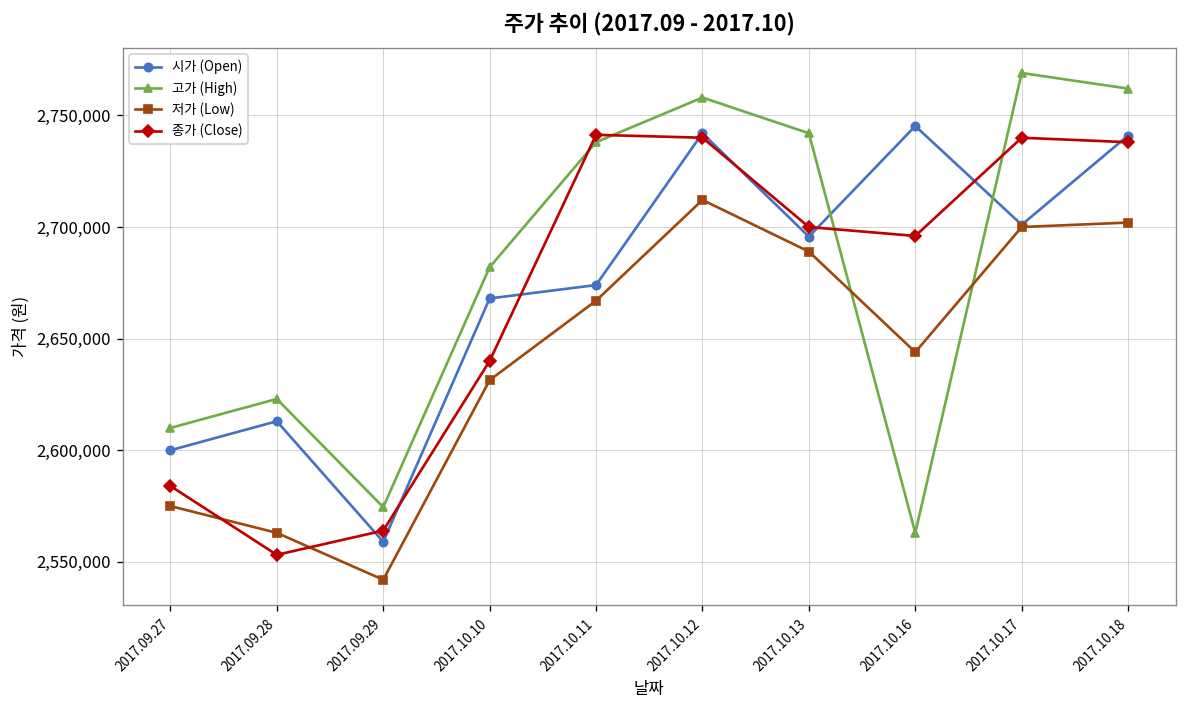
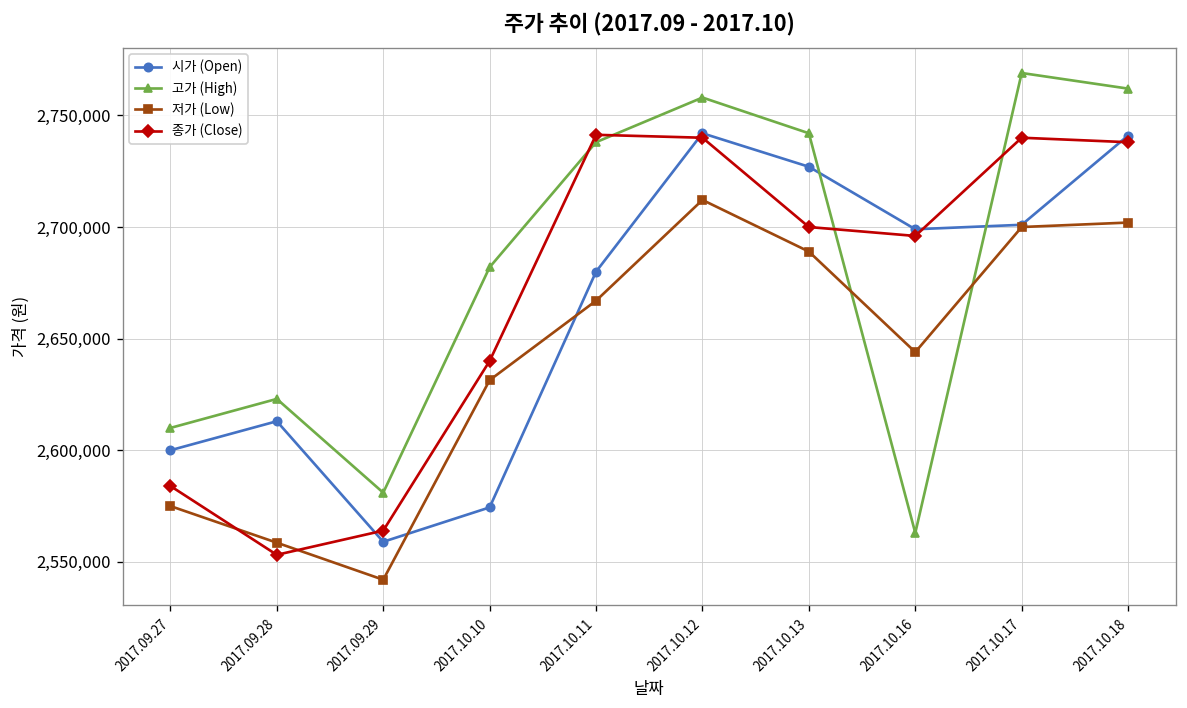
  {
    "시가 (Open)": {
      "2017.09.27": "2,600,000",
      "2017.09.28": "2,613,000",
      "2017.09.29": "2,559,000",
-     "2017.10.10": "2,668,000",
-     "2017.10.11": "2,674,000",
+     "2017.10.10": "2,574,000",
+     "2017.10.11": "2,680,000",
      "2017.10.12": "2,742,000",
-     "2017.10.13": "2,696,000",
-     "2017.10.16": "2,745,000",
+     "2017.10.13": "2,727,000",
+     "2017.10.16": "2,699,000",
      "2017.10.18": "2,741,000"
    },
    "고가 (High)": {
      "2017.09.27": "2,610,000",
      "2017.09.28": "2,623,000",
-     "2017.09.29": "2,575,000",
+     "2017.09.29": "2,581,000",
      "2017.10.10": "2,682,000",
      "2017.10.11": "2,738,000",
      "2017.10.12": "2,758,000",
      "2017.10.13": "2,742,000",
      "2017.10.16": "2,563,000",
      "2017.10.17": "2,769,000",
      "2017.10.18": "2,762,000"
    },
    "저가 (Low)": {
      "2017.09.27": "2,575,000",
-     "2017.09.28": "2,563,000",
+     "2017.09.28": "2,559,000",
      "2017.09.29": "2,542,000",
      "2017.10.10": "2,631,000",
      "2017.10.11": "2,667,000",
      "2017.10.12": "2,712,000",
      "2017.10.13": "2,689,000",
      "2017.10.16": "2,644,000",
      "2017.10.18": "2,702,000"
    },
    "종가 (Close)": {
      "2017.09.27": "2,584,000",
      "2017.09.28": "2,553,000",
      "2017.09.29": "2,564,000",
      "2017.10.10": "2,640,000",
      "2017.10.11": "2,741,000",
      "2017.10.12": "2,740,000",
      "2017.10.13": "2,700,000",
      "2017.10.16": "2,696,000",
      "2017.10.17": "2,740,000",
      "2017.10.18": "2,738,000"
    }
  }
